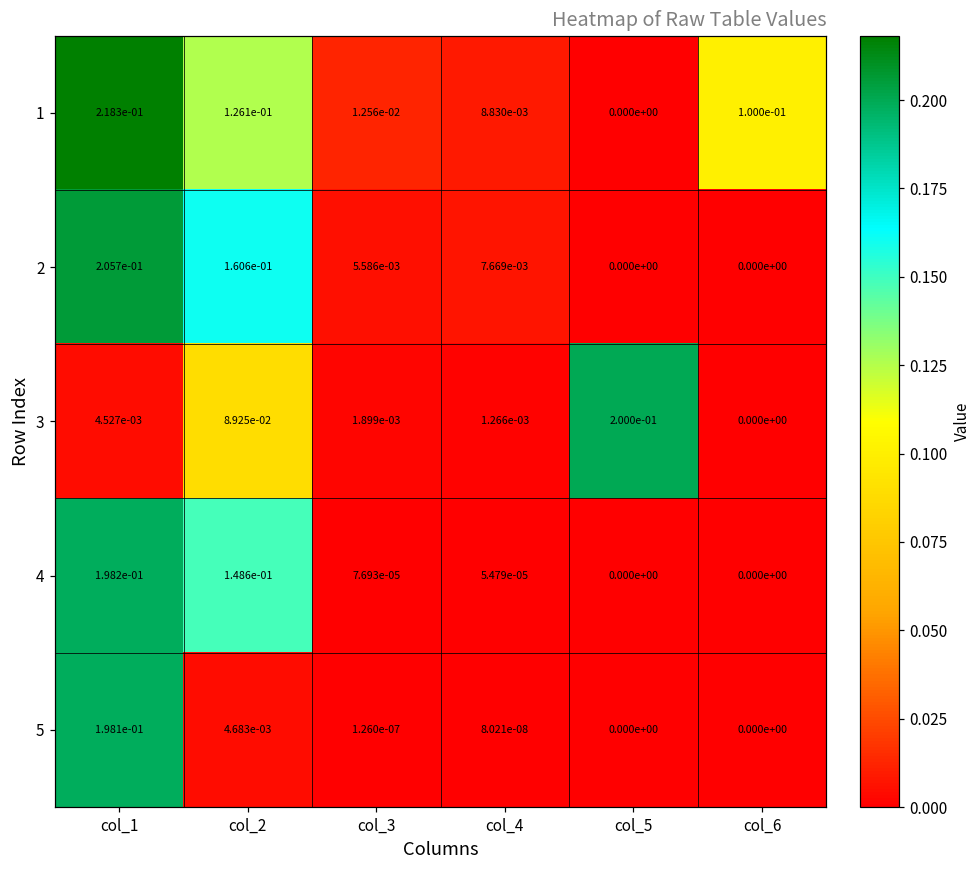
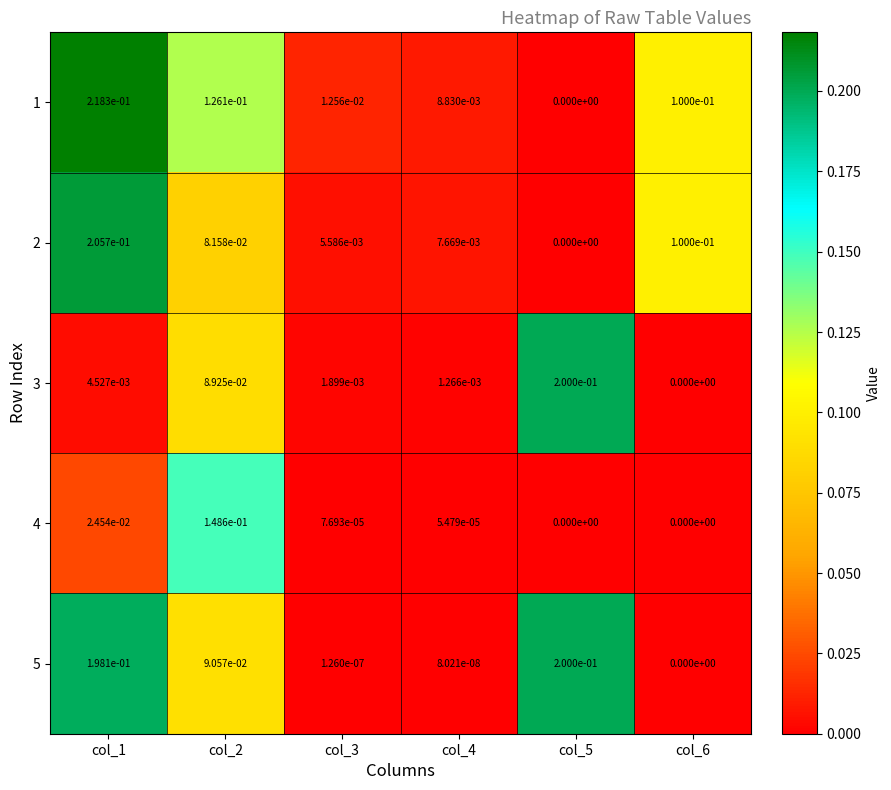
  {
    "1": {
      "col_1": "2.183e-01",
      "col_2": "1.261e-01",
      "col_3": "1.256e-02",
      "col_4": "8.830e-03",
      "col_5": "0.000e+00",
      "col_6": "1.000e-01"
    },
    "2": {
      "col_1": "2.057e-01",
-     "col_2": "1.606e-01",
+     "col_2": "8.158e-02",
      "col_3": "5.586e-03",
      "col_4": "7.669e-03",
      "col_5": "0.000e+00",
-     "col_6": "0.000e+00"
+     "col_6": "1.000e-01"
    },
    "3": {
      "col_1": "4.527e-03",
      "col_2": "8.925e-02",
      "col_3": "1.899e-03",
      "col_4": "1.266e-03",
      "col_5": "2.000e-01",
      "col_6": "0.000e+00"
    },
    "4": {
-     "col_1": "1.982e-01",
+     "col_1": "2.454e-02",
      "col_2": "1.486e-01",
      "col_3": "7.693e-05",
      "col_4": "5.479e-05",
      "col_5": "0.000e+00",
      "col_6": "0.000e+00"
    },
    "5": {
      "col_1": "1.981e-01",
-     "col_2": "4.683e-03",
+     "col_2": "9.057e-02",
      "col_3": "1.260e-07",
      "col_4": "8.021e-08",
-     "col_5": "0.000e+00",
+     "col_5": "2.000e-01",
      "col_6": "0.000e+00"
    }
  }
